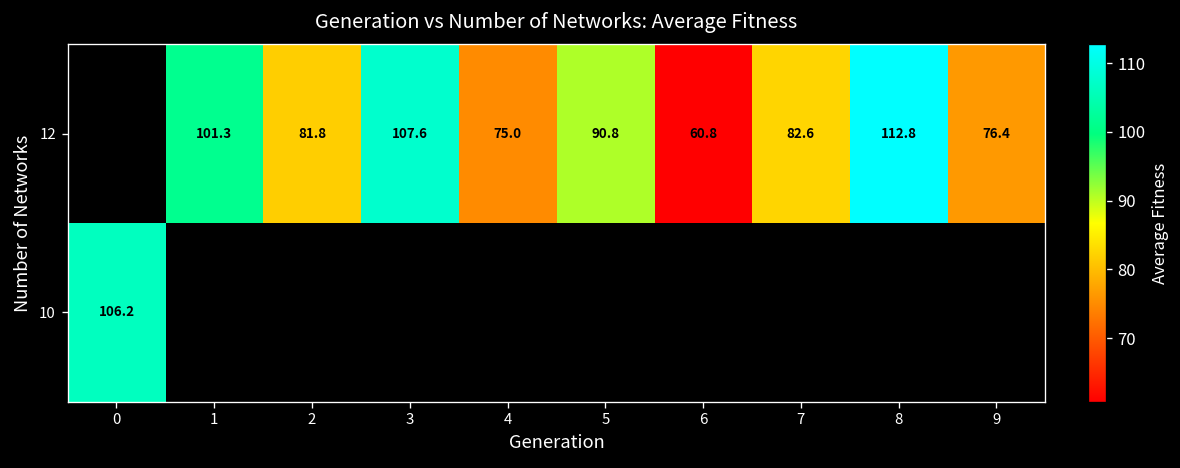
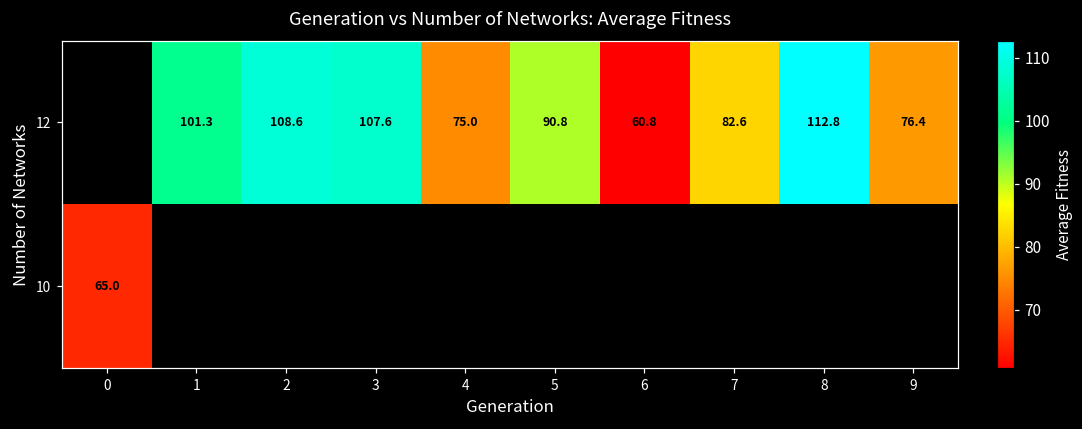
  {
    "12": {
      "1": 101.3,
-     "2": 81.8,
+     "2": 108.6,
      "3": 107.6,
      "4": 75.0,
      "5": 90.8,
      "6": 60.8,
      "7": 82.6,
      "8": 112.8,
      "9": 76.4
    },
    "10": {
-     "0": 106.2
+     "0": 65.0
    }
  }
